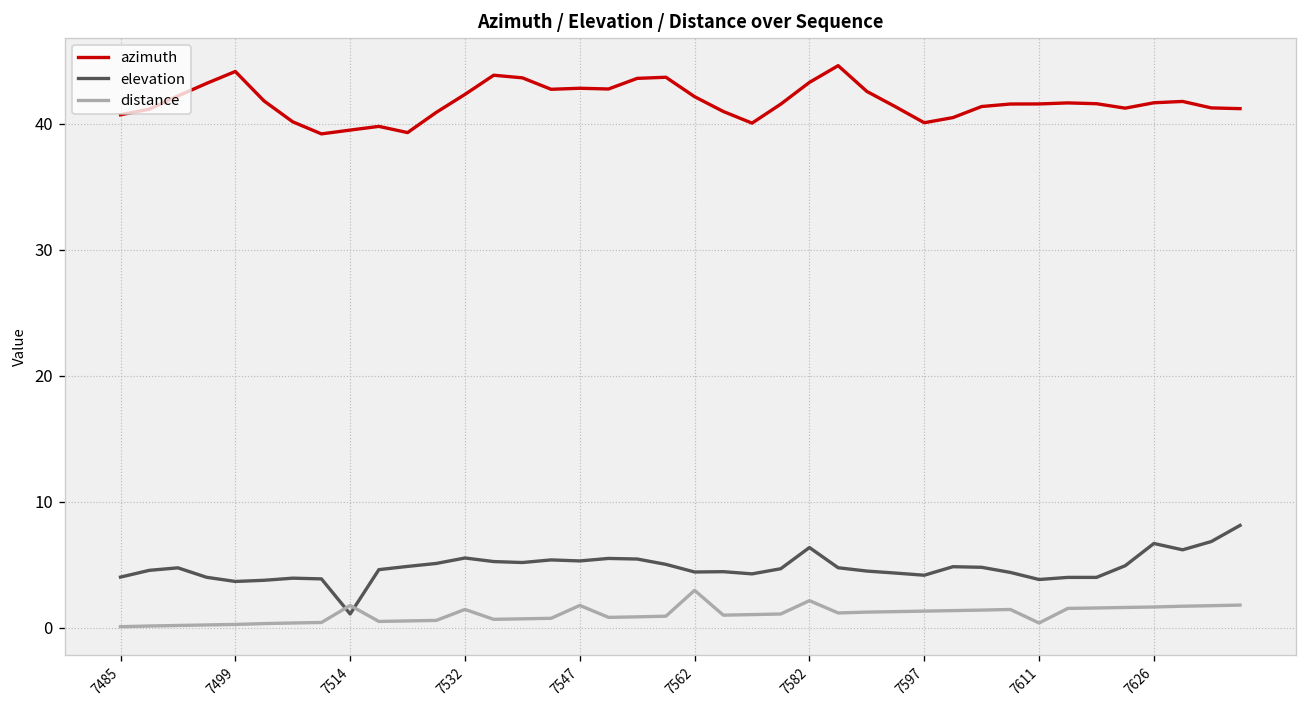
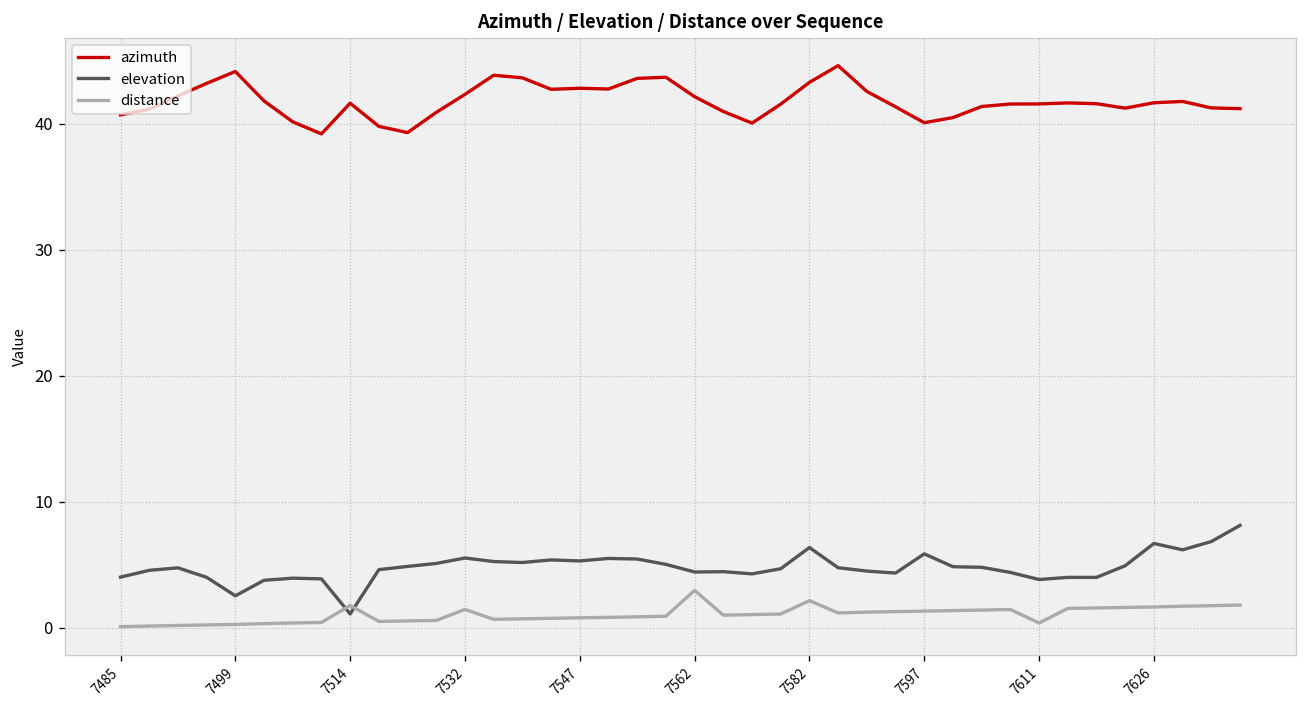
  {
    "azimuth": {
      "7499": 44.2,
-     "7514": 39.5,
+     "7514": 41.6,
      "7532": 42.3,
      "7547": 42.8,
      "7562": 42.2,
      "7582": 43.3,
      "7597": 40.1,
      "7611": 41.6,
      "7626": 41.7
    },
    "elevation": {
      "7485": 4.0,
-     "7499": 3.7,
+     "7499": 2.5,
      "7514": 1.1,
      "7532": 5.5,
      "7547": 5.3,
      "7562": 4.4,
      "7582": 6.4,
-     "7597": 4.2,
+     "7597": 5.9,
      "7611": 3.8,
      "7626": 6.7
    },
    "distance": {
      "7485": 0.1,
      "7499": 0.3,
      "7514": 1.8,
      "7532": 1.5,
-     "7547": 1.8,
+     "7547": 0.8,
      "7562": 3.0,
      "7582": 2.2,
      "7597": 1.3,
      "7611": 0.4,
      "7626": 1.6
    }
  }
